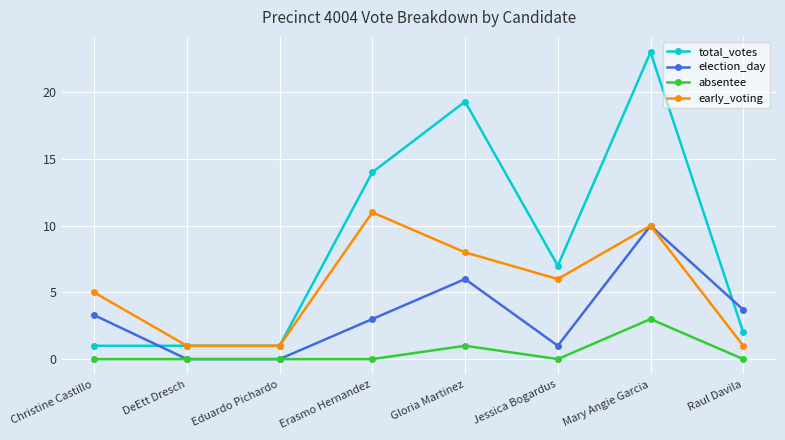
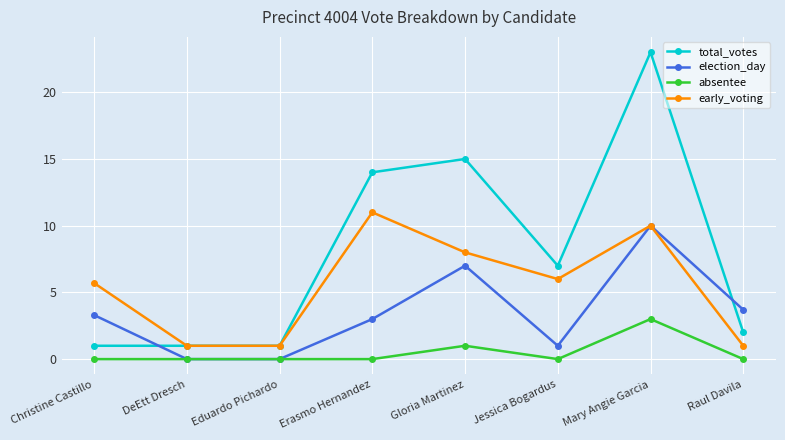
  {
    "total_votes": {
      "Christine Castillo": 1.0,
      "Erasmo Hernandez": 14.0,
-     "Gloria Martinez": 19.3,
+     "Gloria Martinez": 15.0,
      "Jessica Bogardus": 7.0,
      "Mary Angie Garcia": 23.0,
      "Raul Davila": 2.0
    },
    "election_day": {
      "Christine Castillo": 3.3,
      "Erasmo Hernandez": 3,
-     "Gloria Martinez": 6,
+     "Gloria Martinez": 7,
      "Jessica Bogardus": 1,
      "Raul Davila": 3.7
    },
    "absentee": {
      "Christine Castillo": 0.0,
      "Erasmo Hernandez": 0.0,
      "Gloria Martinez": 1.0,
      "Jessica Bogardus": 0.0,
      "Mary Angie Garcia": 3.0,
      "Raul Davila": 0.0
    },
    "early_voting": {
-     "Christine Castillo": 5.0,
+     "Christine Castillo": 5.7,
      "Erasmo Hernandez": 11.0,
      "Gloria Martinez": 8.0,
      "Jessica Bogardus": 6.0,
      "Raul Davila": 1.0
    }
  }
